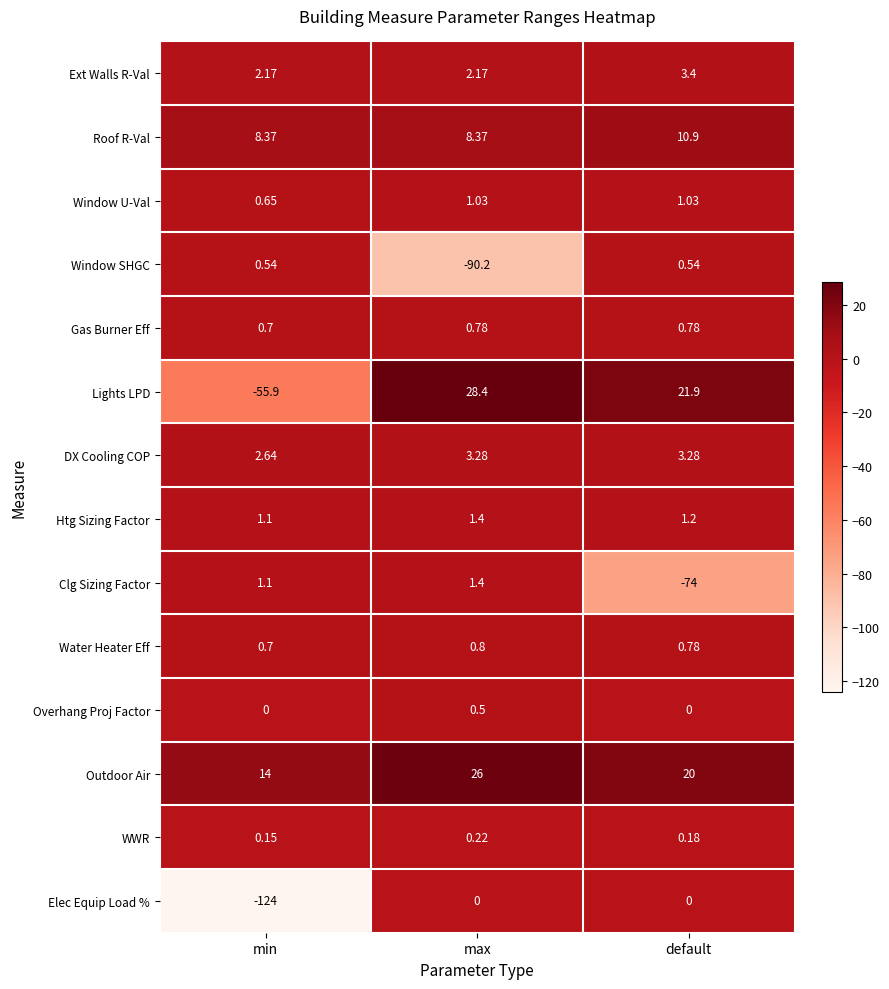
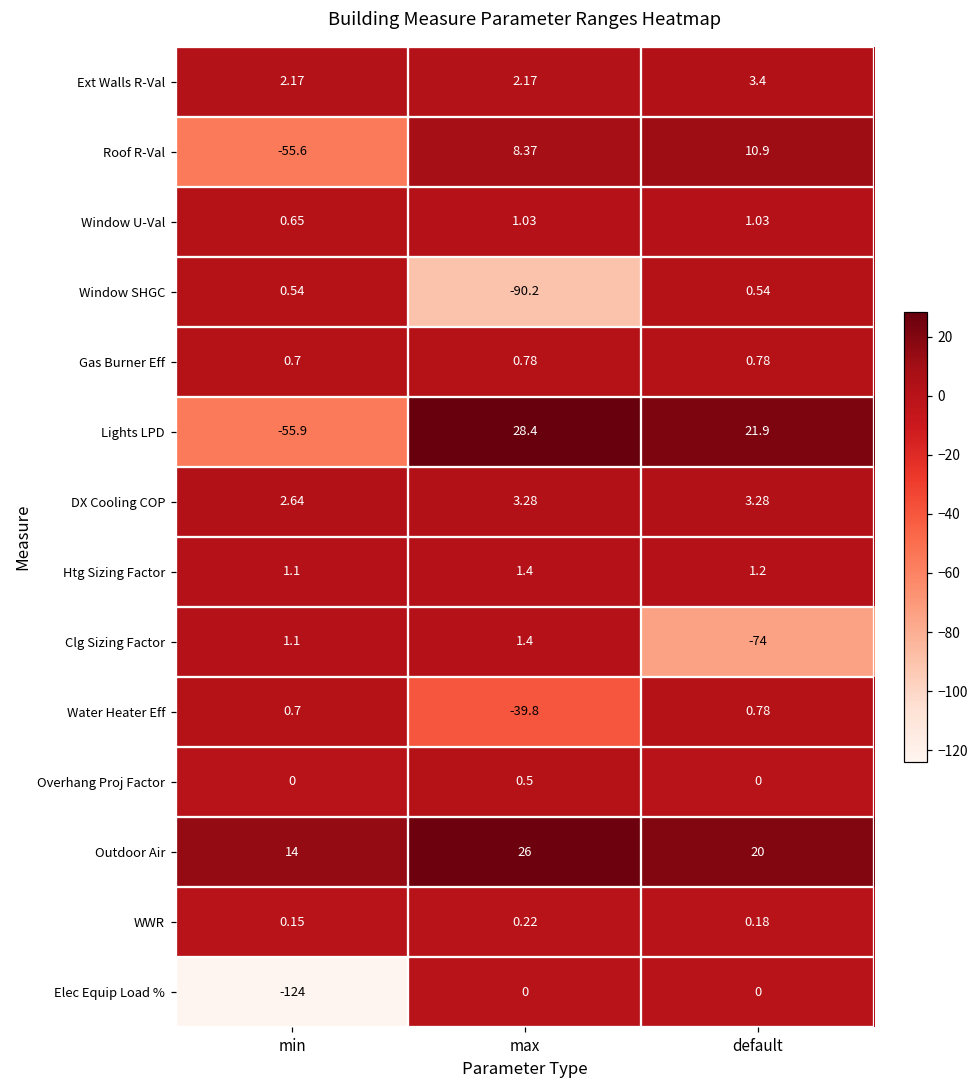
  {
    "Ext Walls R-Val": {
      "min": 2.17,
      "max": 2.17,
      "default": 3.4
    },
    "Roof R-Val": {
-     "min": 8.37,
+     "min": -55.6,
      "max": 8.37,
      "default": 10.9
    },
    "Window U-Val": {
      "min": 0.65,
      "max": 1.03,
      "default": 1.03
    },
    "Window SHGC": {
      "min": 0.54,
      "max": -90.2,
      "default": 0.54
    },
    "Gas Burner Eff": {
      "min": 0.7,
      "max": 0.78,
      "default": 0.78
    },
    "Lights LPD": {
      "min": -55.9,
      "max": 28.4,
      "default": 21.9
    },
    "DX Cooling COP": {
      "min": 2.64,
      "max": 3.28,
      "default": 3.28
    },
    "Htg Sizing Factor": {
      "min": 1.1,
      "max": 1.4,
      "default": 1.2
    },
    "Clg Sizing Factor": {
      "min": 1.1,
      "max": 1.4,
      "default": -74
    },
    "Water Heater Eff": {
      "min": 0.7,
-     "max": 0.8,
+     "max": -39.8,
      "default": 0.78
    },
    "Overhang Proj Factor": {
      "min": 0,
      "max": 0.5,
      "default": 0
    },
    "Outdoor Air": {
      "min": 14,
      "max": 26,
      "default": 20
    },
    "WWR": {
      "min": 0.15,
      "max": 0.22,
      "default": 0.18
    },
    "Elec Equip Load %": {
      "min": -124,
      "max": 0,
      "default": 0
    }
  }
